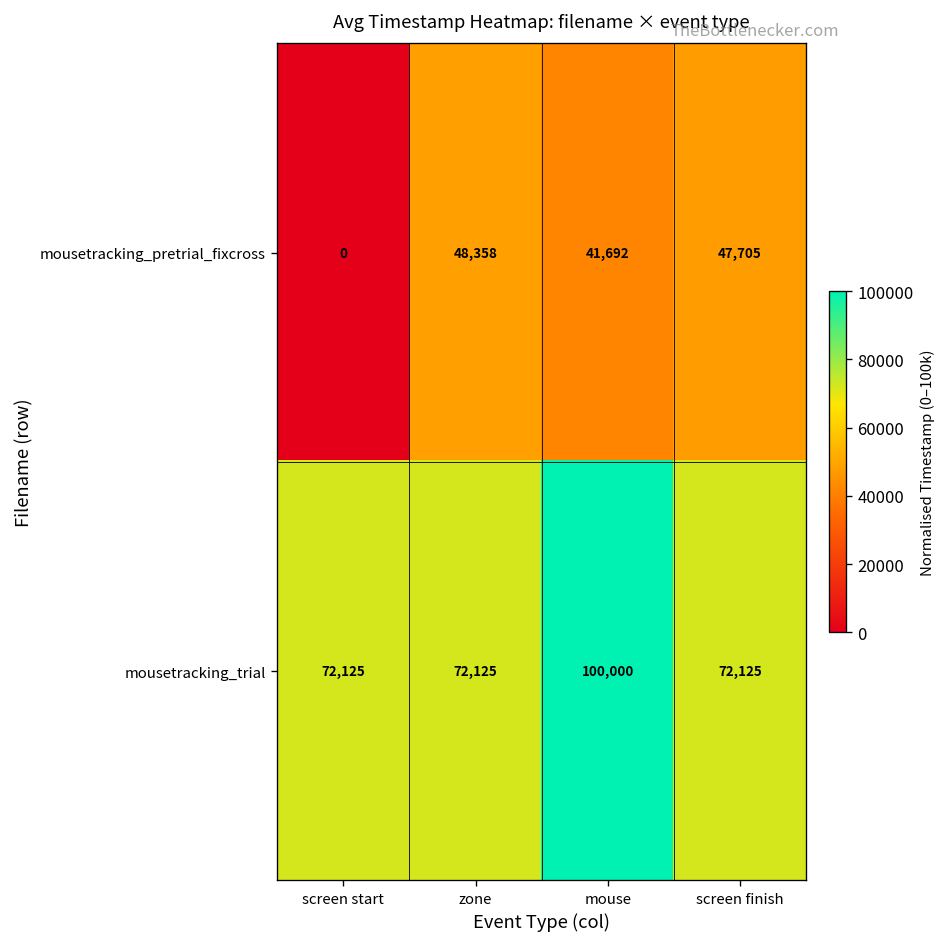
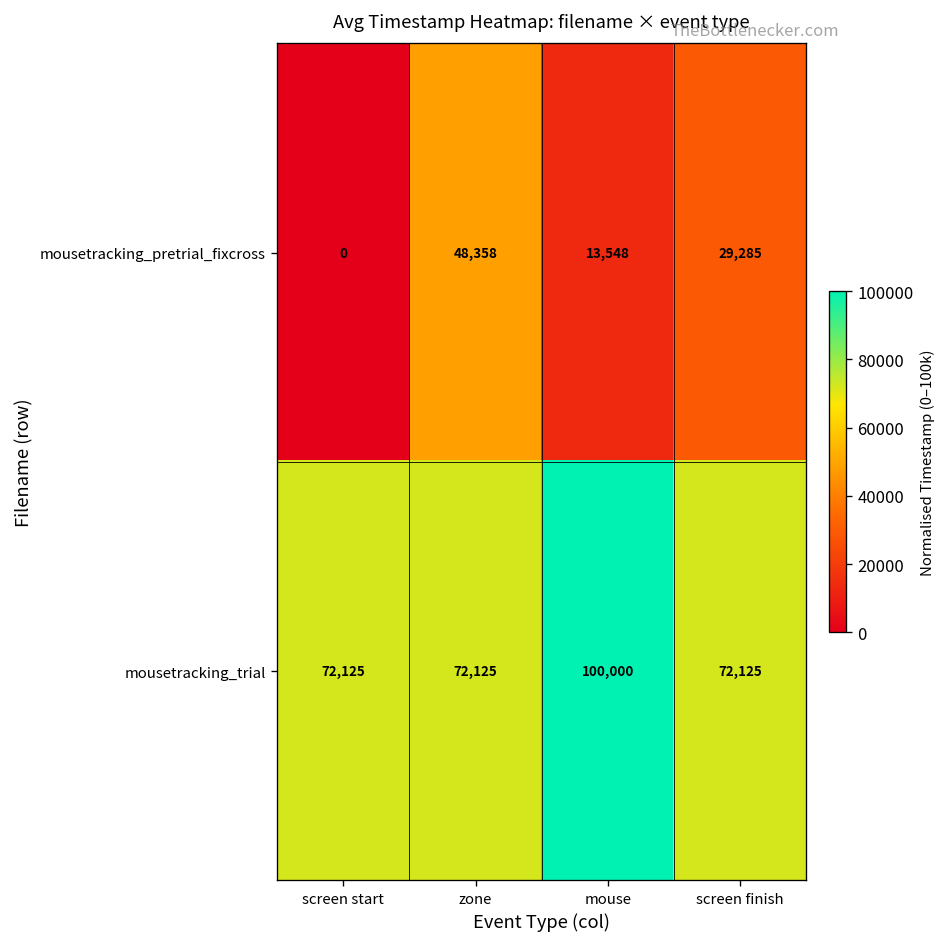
  {
    "mousetracking_pretrial_fixcross": {
      "screen start": "0",
      "zone": "48,358",
-     "mouse": "41,692",
-     "screen finish": "47,705"
+     "mouse": "13,548",
+     "screen finish": "29,285"
    },
    "mousetracking_trial": {
      "screen start": "72,125",
      "zone": "72,125",
      "mouse": "100,000",
      "screen finish": "72,125"
    }
  }
